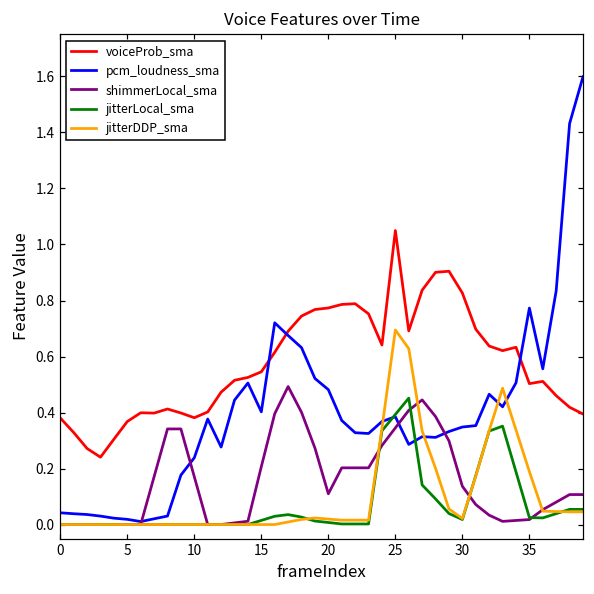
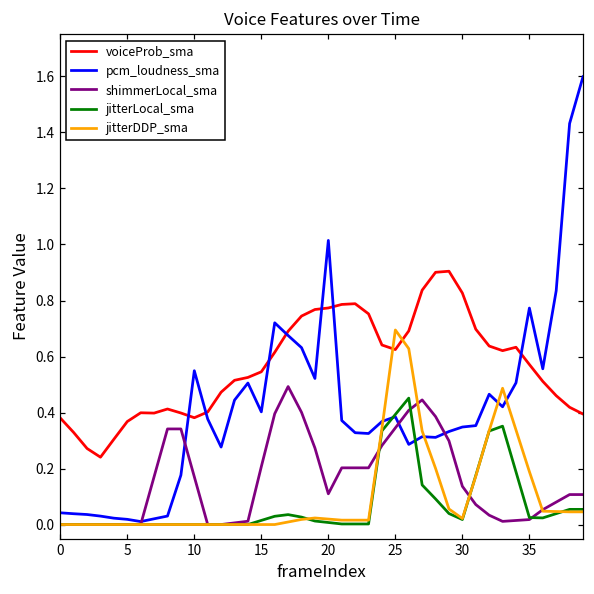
  {
    "voiceProb_sma": {
      "0": 0.38,
      "5": 0.37,
      "10": 0.38,
      "15": 0.55,
      "20": 0.77,
-     "25": 1.05,
+     "25": 0.62,
      "30": 0.83,
-     "35": 0.50
+     "35": 0.57
    },
    "pcm_loudness_sma": {
      "0": 0.04,
      "5": 0.02,
-     "10": 0.24,
+     "10": 0.55,
      "15": 0.40,
-     "20": 0.48,
+     "20": 1.01,
      "30": 0.35,
      "35": 0.77
    },
    "shimmerLocal_sma": {
      "10": 0.17,
      "15": 0.21,
      "20": 0.11,
      "25": 0.35,
      "30": 0.14
    },
    "jitterLocal_sma": {
      "15": 0.01,
      "20": 0.01
    },
    "jitterDDP_sma": {
      "15": 0.00,
      "20": 0.02,
      "25": 0.69,
      "35": 0.19
    }
  }
